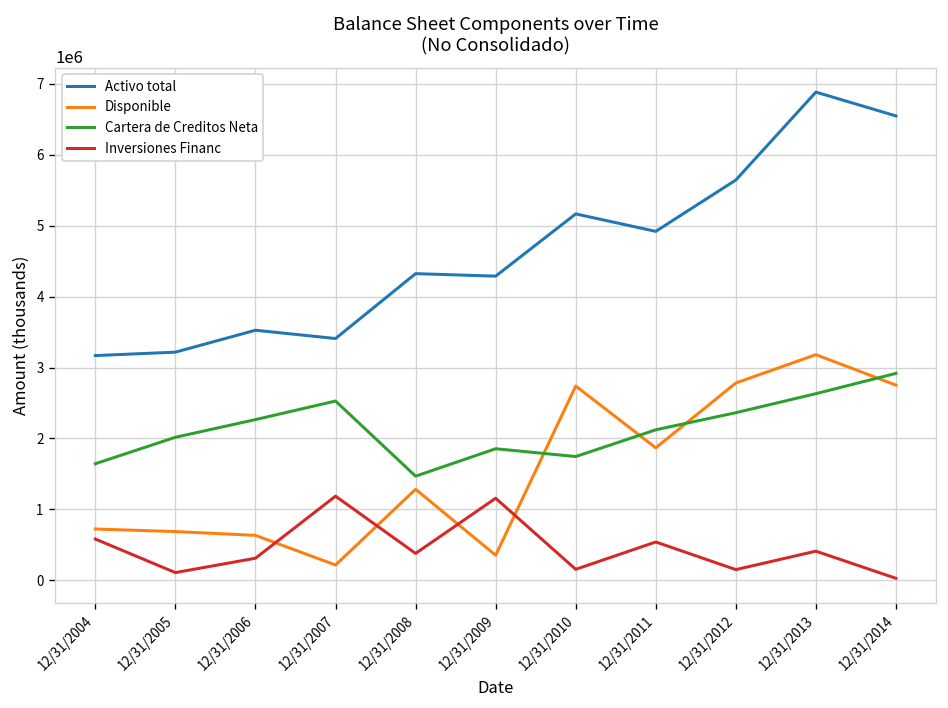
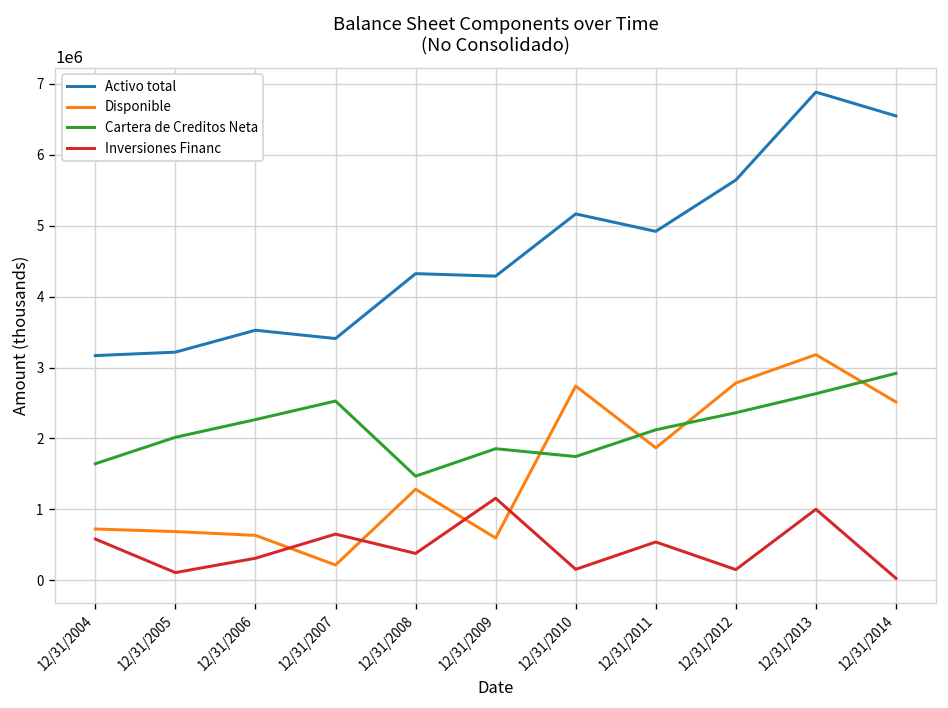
  {
    "Activo total": {
      "12/31/2004": 3200000,
      "12/31/2005": 3200000,
      "12/31/2006": 3500000,
      "12/31/2007": 3400000,
      "12/31/2008": 4300000,
      "12/31/2009": 4300000,
      "12/31/2010": 5200000,
      "12/31/2011": 4900000,
      "12/31/2012": 5600000,
      "12/31/2013": 6900000,
      "12/31/2014": 6500000
    },
    "Disponible": {
      "12/31/2004": 700000,
      "12/31/2005": 700000,
      "12/31/2006": 600000,
      "12/31/2007": 200000,
      "12/31/2008": 1300000,
-     "12/31/2009": 400000,
+     "12/31/2009": 600000,
      "12/31/2010": 2700000,
      "12/31/2011": 1900000,
      "12/31/2012": 2800000,
      "12/31/2013": 3200000,
-     "12/31/2014": 2800000
+     "12/31/2014": 2500000
    },
    "Cartera de Creditos Neta": {
      "12/31/2004": 1600000,
      "12/31/2005": 2000000,
      "12/31/2006": 2300000,
      "12/31/2007": 2500000,
      "12/31/2008": 1500000,
      "12/31/2009": 1900000,
      "12/31/2010": 1700000,
      "12/31/2011": 2100000,
      "12/31/2012": 2400000,
      "12/31/2013": 2600000,
      "12/31/2014": 2900000
    },
    "Inversiones Financ": {
      "12/31/2004": 600000,
      "12/31/2005": 100000,
      "12/31/2006": 300000,
-     "12/31/2007": 1200000,
+     "12/31/2007": 700000,
      "12/31/2008": 400000,
      "12/31/2009": 1200000,
      "12/31/2010": 200000,
      "12/31/2011": 500000,
      "12/31/2012": 200000,
-     "12/31/2013": 400000,
+     "12/31/2013": 1000000,
      "12/31/2014": 0
    }
  }
